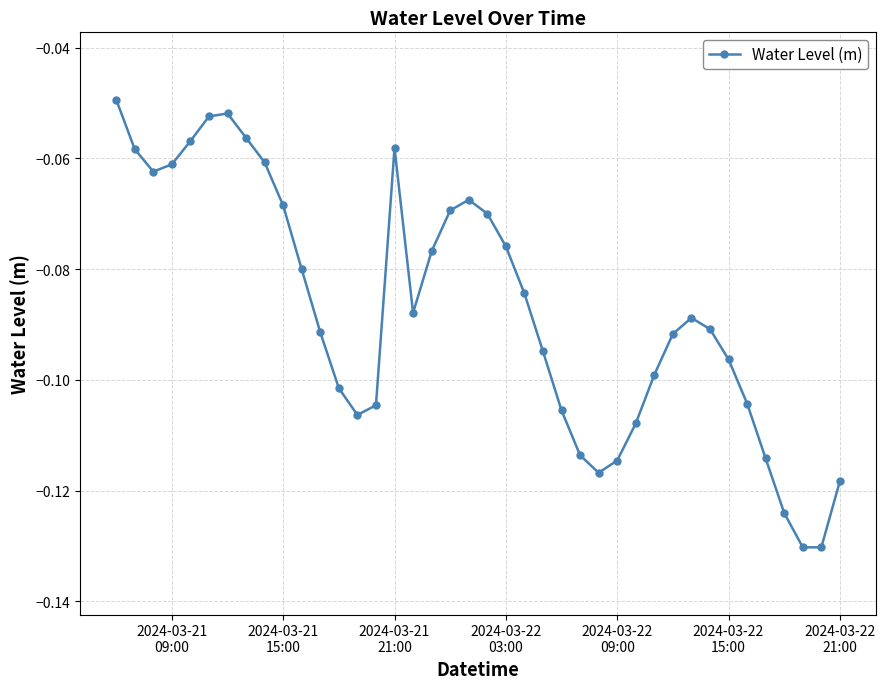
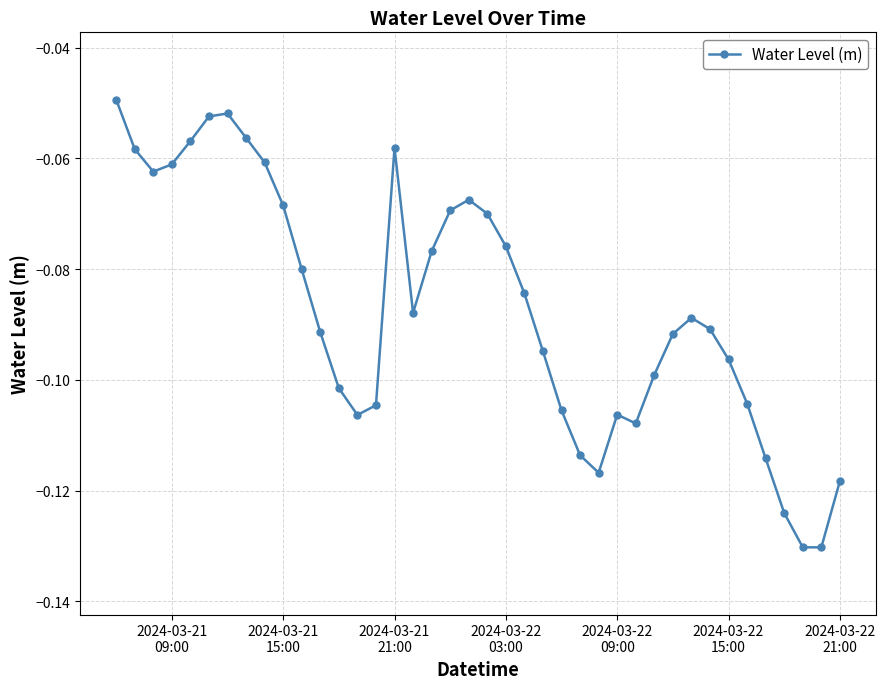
  {
    "2024-03-21 09:00": -0.061,
    "2024-03-21 15:00": -0.068,
    "2024-03-21 21:00": -0.058,
    "2024-03-22 03:00": -0.076,
-   "2024-03-22 09:00": -0.115,
+   "2024-03-22 09:00": -0.106,
    "2024-03-22 15:00": -0.096,
    "2024-03-22 21:00": -0.118
  }
